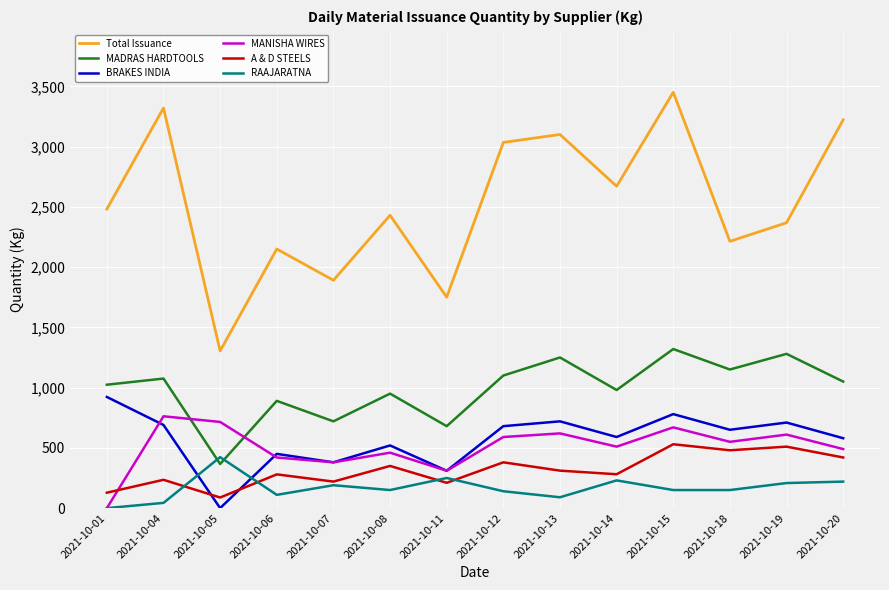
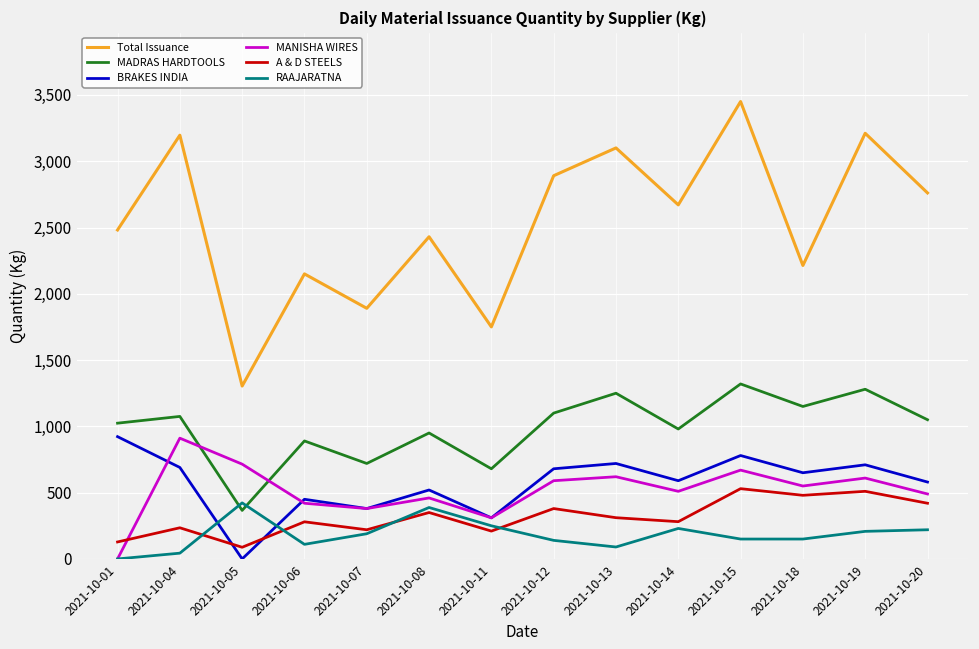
  {
    "Total Issuance": {
      "2021-10-01": "2,480",
-     "2021-10-04": "3,320",
+     "2021-10-04": "3,200",
      "2021-10-05": "1,300",
      "2021-10-06": "2,150",
      "2021-10-07": "1,890",
      "2021-10-08": "2,430",
      "2021-10-11": "1,750",
-     "2021-10-12": "3,030",
+     "2021-10-12": "2,890",
      "2021-10-13": "3,100",
      "2021-10-14": "2,670",
      "2021-10-15": "3,450",
      "2021-10-18": "2,210",
-     "2021-10-19": "2,370",
-     "2021-10-20": "3,220"
+     "2021-10-19": "3,210",
+     "2021-10-20": "2,760"
    },
    "MADRAS HARDTOOLS": {
      "2021-10-01": "1,020",
      "2021-10-04": "1,080",
      "2021-10-05": "370",
      "2021-10-06": "890",
      "2021-10-07": "720",
      "2021-10-08": "950",
      "2021-10-11": "680",
      "2021-10-12": "1,100",
      "2021-10-13": "1,250",
      "2021-10-14": "980",
      "2021-10-15": "1,320",
      "2021-10-18": "1,150",
      "2021-10-19": "1,280",
      "2021-10-20": "1,050"
    },
    "BRAKES INDIA": {
      "2021-10-01": "920",
      "2021-10-04": "690",
      "2021-10-05": "0",
      "2021-10-06": "450",
      "2021-10-08": "520",
      "2021-10-12": "680",
      "2021-10-13": "720",
      "2021-10-14": "590",
      "2021-10-15": "780",
      "2021-10-18": "650",
      "2021-10-19": "710",
      "2021-10-20": "580"
    },
    "MANISHA WIRES": {
-     "2021-10-04": "760",
+     "2021-10-04": "910",
      "2021-10-05": "720",
      "2021-10-06": "420",
      "2021-10-08": "460",
      "2021-10-12": "590",
      "2021-10-13": "620",
      "2021-10-14": "510",
      "2021-10-15": "670",
      "2021-10-18": "550",
      "2021-10-19": "610",
      "2021-10-20": "490"
    },
    "A & D STEELS": {
      "2021-10-01": "130",
      "2021-10-04": "240",
      "2021-10-05": "90",
      "2021-10-06": "280",
      "2021-10-07": "220",
      "2021-10-08": "350",
      "2021-10-11": "210",
      "2021-10-12": "380",
      "2021-10-13": "310",
      "2021-10-14": "280",
      "2021-10-15": "530",
      "2021-10-18": "480",
      "2021-10-19": "510",
      "2021-10-20": "420"
    },
    "RAAJARATNA": {
      "2021-10-04": "40",
      "2021-10-05": "420",
      "2021-10-06": "110",
      "2021-10-07": "190",
-     "2021-10-08": "150",
+     "2021-10-08": "390",
      "2021-10-11": "250",
      "2021-10-12": "140",
      "2021-10-13": "90",
      "2021-10-14": "230",
      "2021-10-15": "150",
      "2021-10-18": "150",
      "2021-10-19": "210",
      "2021-10-20": "220"
    }
  }
